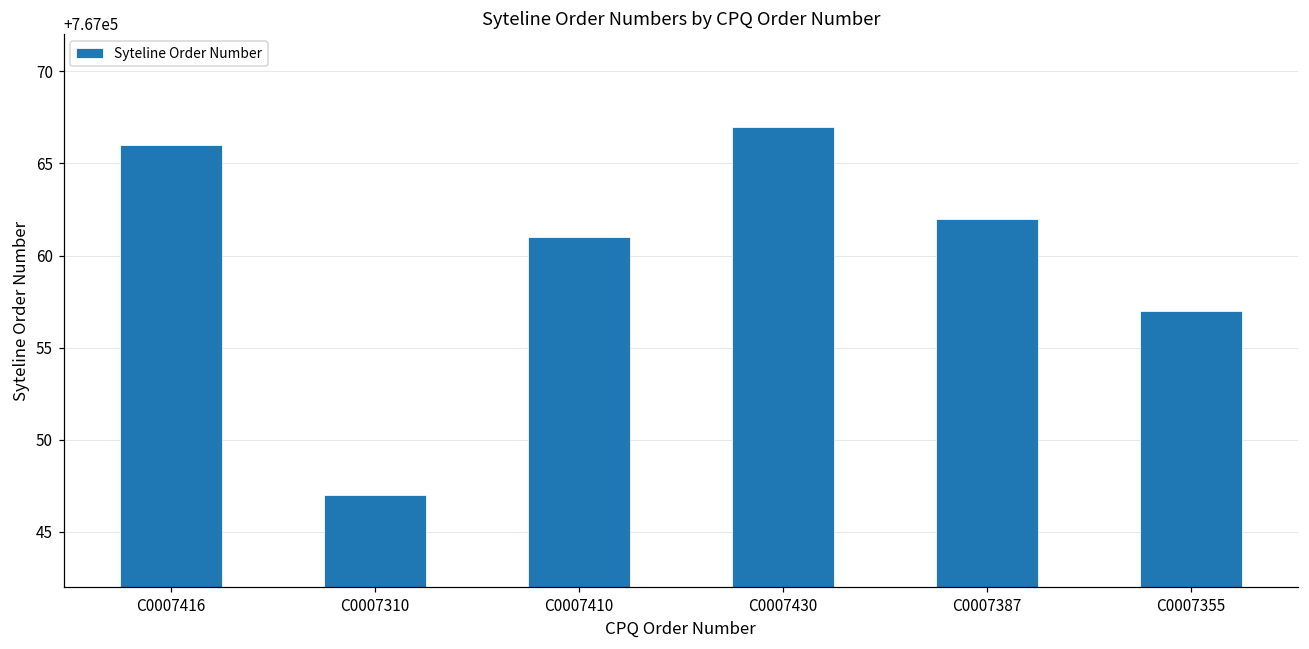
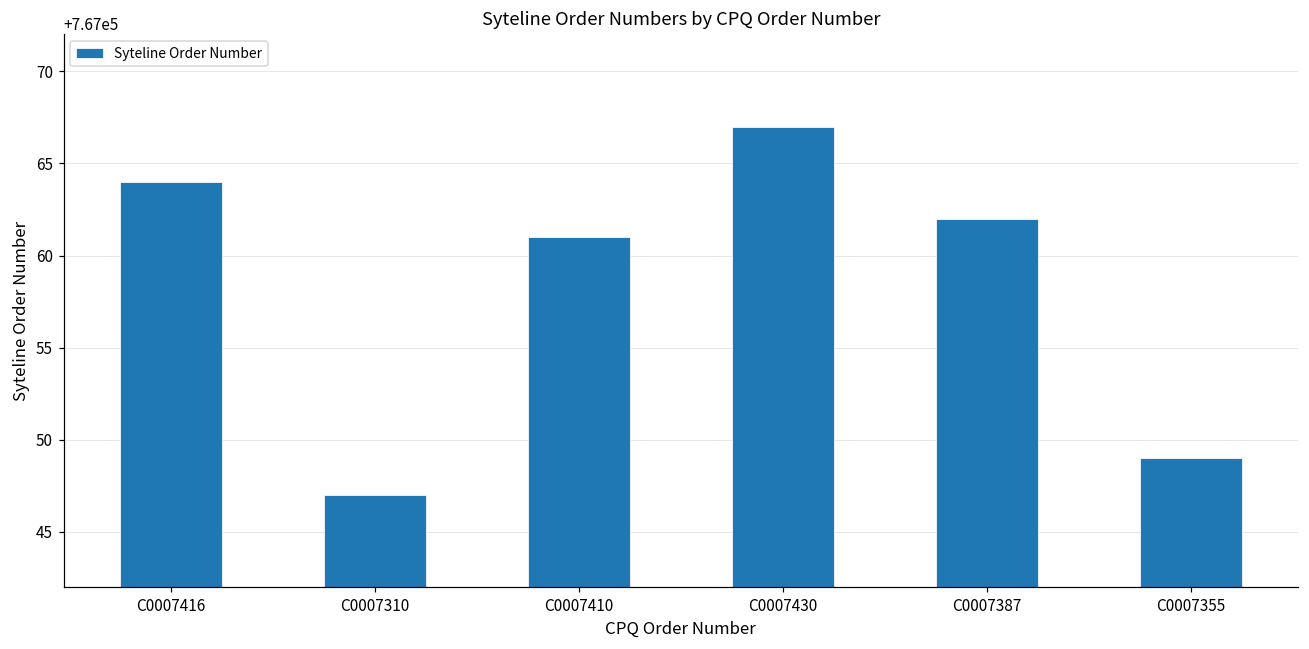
  {
-   "C0007416": 767066,
+   "C0007416": 767064,
    "C0007310": 767047,
    "C0007410": 767061,
    "C0007430": 767067,
    "C0007387": 767062,
-   "C0007355": 767057
+   "C0007355": 767049
  }
